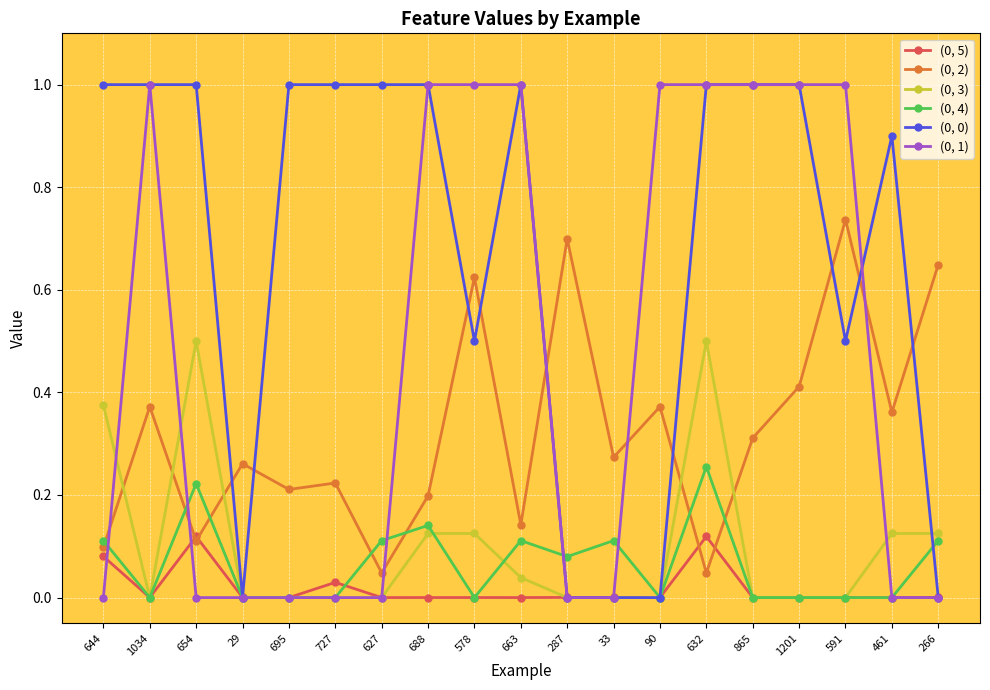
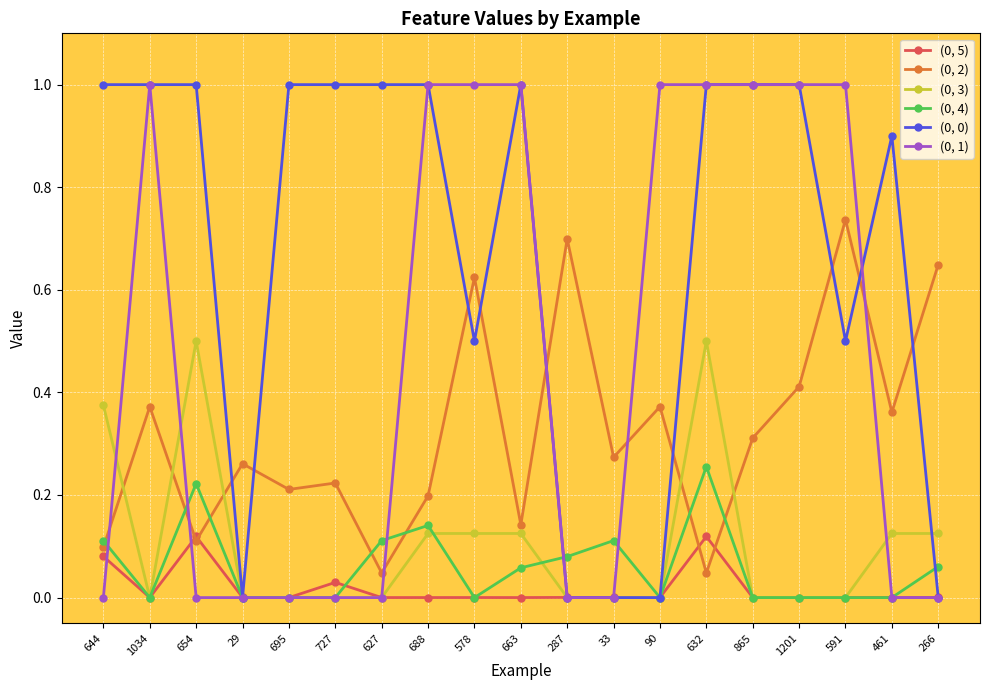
  {
    "(0, 3)": {
      "644": 0.38,
      "654": 0.50,
      "688": 0.13,
      "578": 0.13,
-     "663": 0.04,
+     "663": 0.13,
      "632": 0.50,
      "461": 0.13,
      "266": 0.13
    },
    "(0, 4)": {
      "644": 0.11,
      "654": 0.22,
      "627": 0.11,
      "688": 0.14,
-     "663": 0.11,
+     "663": 0.06,
      "287": 0.08,
      "33": 0.11,
      "632": 0.26,
-     "266": 0.11
+     "266": 0.06
    },
    "(0, 0)": {
      "644": 1.00,
      "654": 1.00,
      "695": 1.00,
      "727": 1.00,
      "627": 1.00,
      "578": 0.50,
      "591": 0.50,
      "461": 0.90
    },
    "(0, 1)": {
      "644": 0.00,
      "654": 0.00,
      "578": 1.00,
      "90": 1.00,
      "591": 1.00
    }
  }
